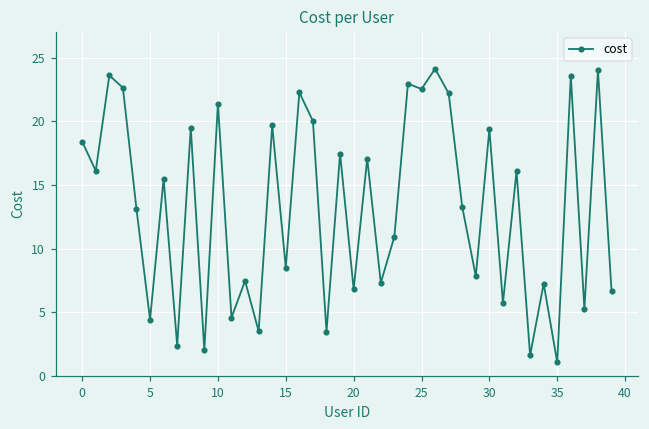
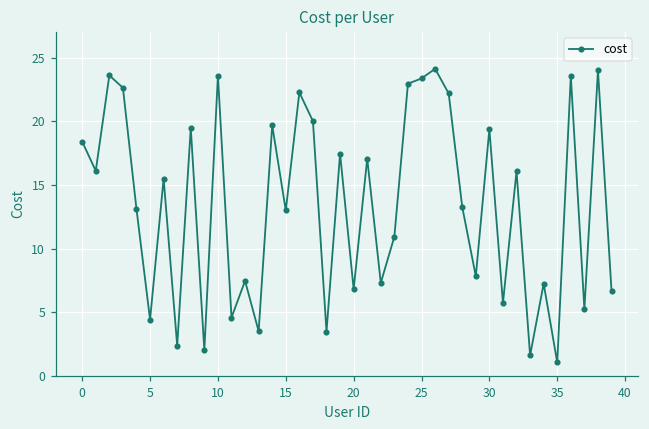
  {
    "0": 18.4,
    "5": 4.4,
-   "10": 21.4,
-   "15": 8.5,
+   "10": 23.6,
+   "15": 13.0,
    "20": 6.8,
-   "25": 22.5,
+   "25": 23.4,
    "30": 19.4,
    "35": 1.1
  }
